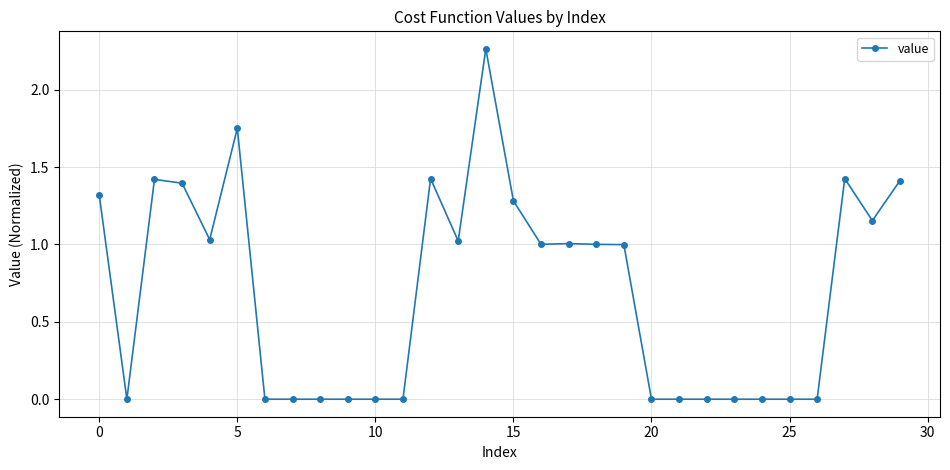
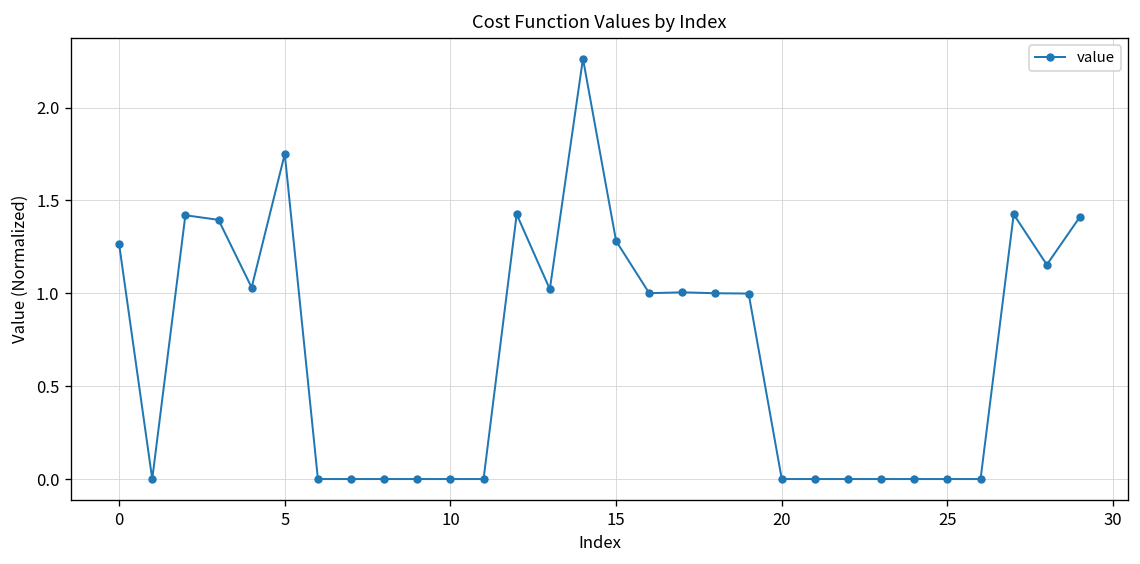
  {
-   "0": 1.32,
+   "0": 1.27,
    "5": 1.75,
    "10": 0.00,
    "15": 1.28,
    "20": 0.00,
    "25": 0.00
  }
